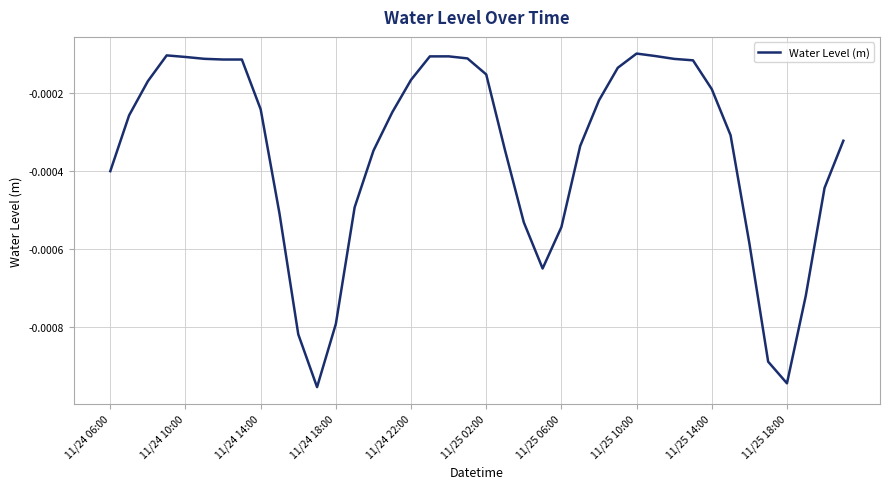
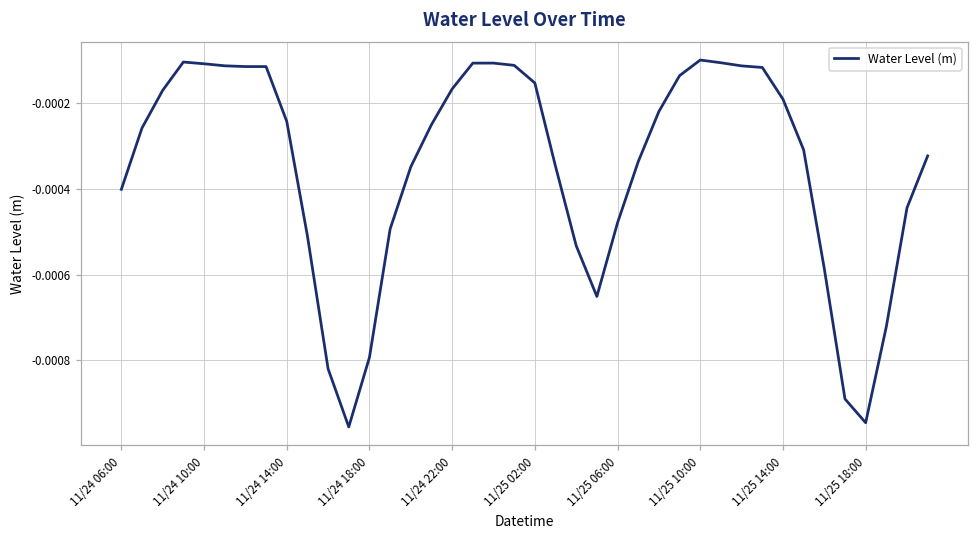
  {
    "11/24 06:00": -0.00040,
    "11/24 10:00": -0.00011,
    "11/24 14:00": -0.00024,
    "11/24 18:00": -0.00079,
    "11/24 22:00": -0.00017,
    "11/25 02:00": -0.00015,
-   "11/25 06:00": -0.00054,
+   "11/25 06:00": -0.00048,
    "11/25 10:00": -0.00010,
    "11/25 14:00": -0.00019,
    "11/25 18:00": -0.00095
  }
